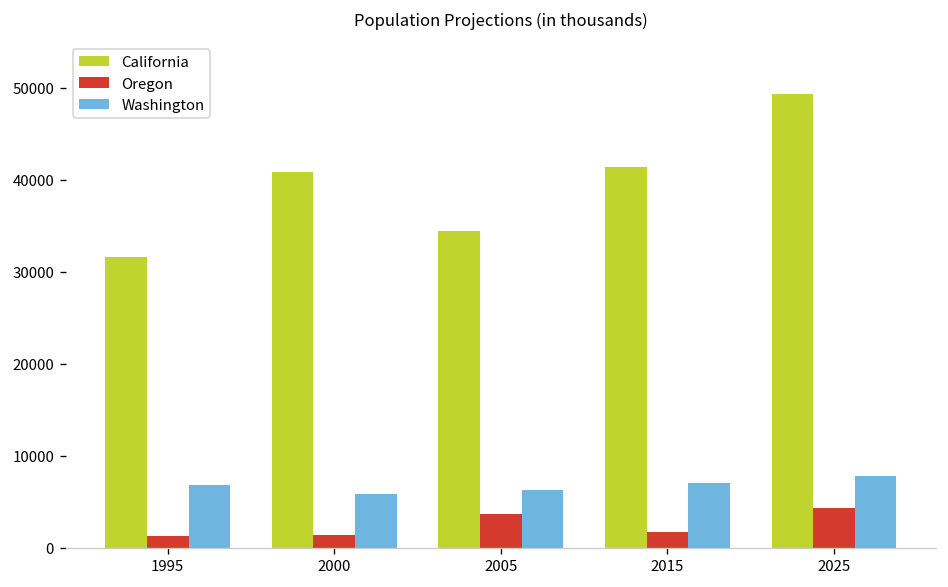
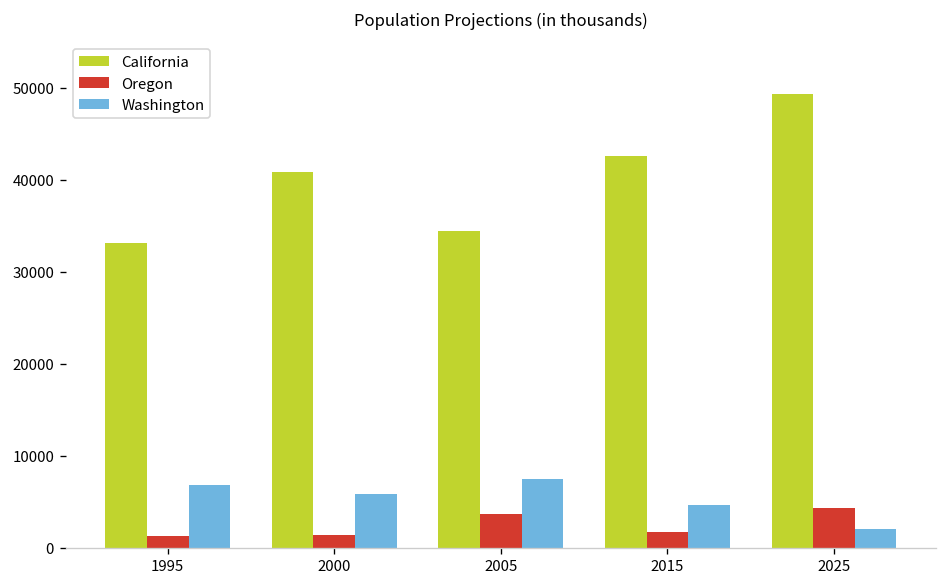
  {
    "California": {
-     "1995": 32000,
+     "1995": 33000,
      "2000": 41000,
      "2005": 34000,
-     "2015": 41000,
+     "2015": 43000,
      "2025": 49000
    },
    "Oregon": {
      "1995": 1000,
      "2000": 1000,
      "2005": 4000,
      "2015": 2000,
      "2025": 4000
    },
    "Washington": {
      "1995": 7000,
      "2000": 6000,
-     "2005": 6000,
-     "2015": 7000,
-     "2025": 8000
+     "2005": 8000,
+     "2015": 5000,
+     "2025": 2000
    }
  }
